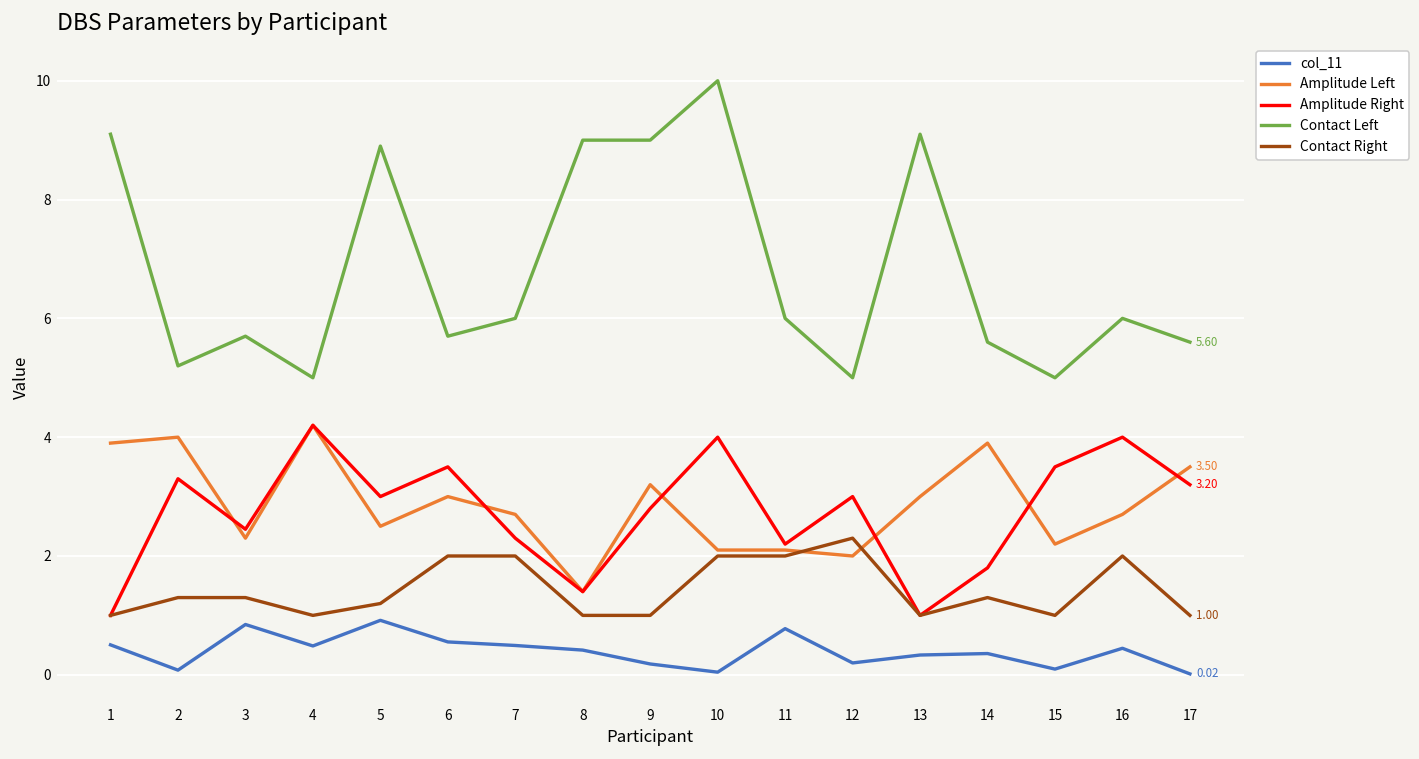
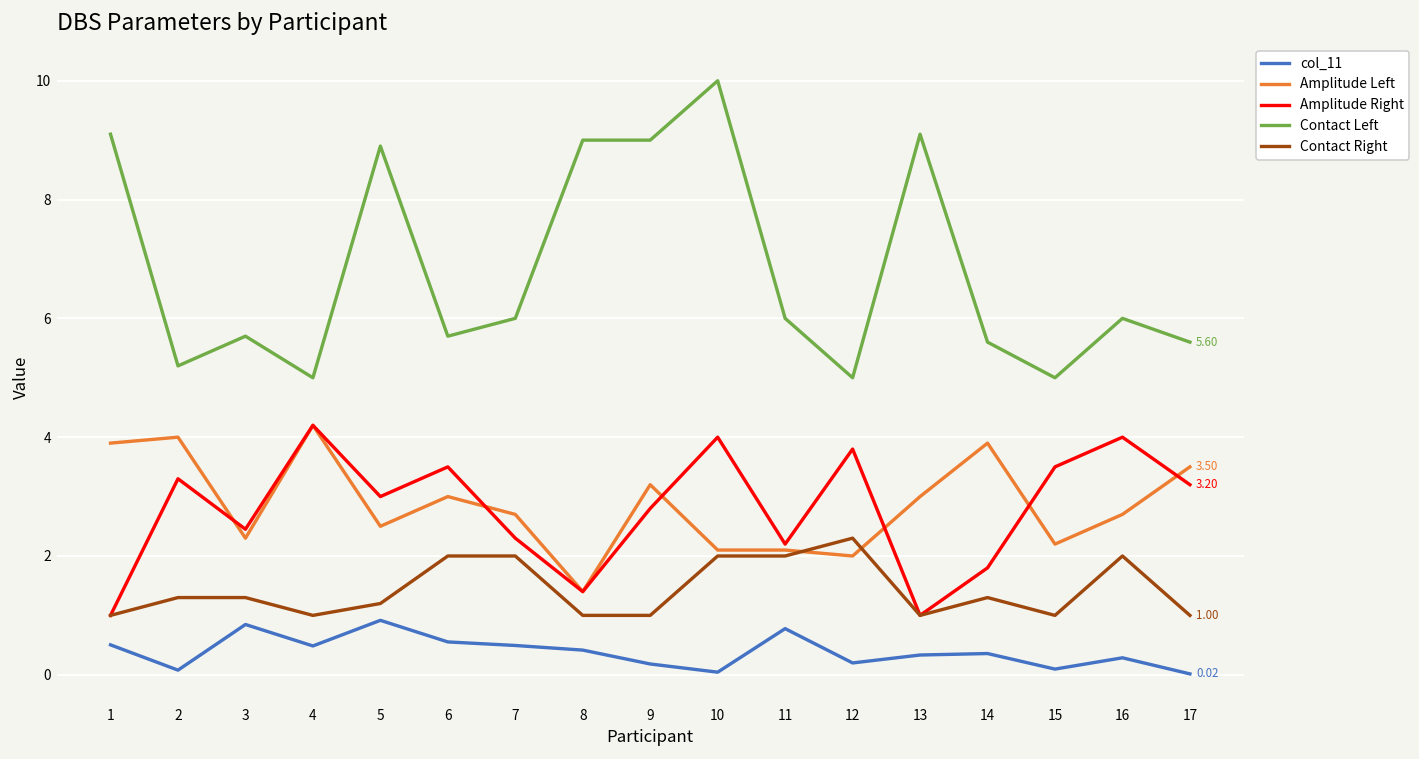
  {
    "col_11": {
      "1": 0.5,
      "2": 0.1,
      "3": 0.8,
      "4": 0.5,
      "5": 0.9,
      "6": 0.6,
      "7": 0.5,
      "8": 0.4,
      "9": 0.2,
      "10": 0.0,
      "11": 0.8,
      "12": 0.2,
      "13": 0.3,
      "14": 0.4,
      "15": 0.1,
-     "16": 0.4
+     "16": 0.3
    },
    "Amplitude Left": {
      "17": 3.50
    },
    "Amplitude Right": {
      "2": 3.3,
      "3": 2.5,
      "5": 3.0,
      "6": 3.5,
      "7": 2.3,
      "9": 2.8,
      "10": 4.0,
      "11": 2.2,
-     "12": 3.0,
+     "12": 3.8,
      "14": 1.8,
      "15": 3.5,
      "16": 4.0
    },
    "Contact Left": {
      "17": 5.60
    },
    "Contact Right": {
      "17": 1.00
    }
  }
